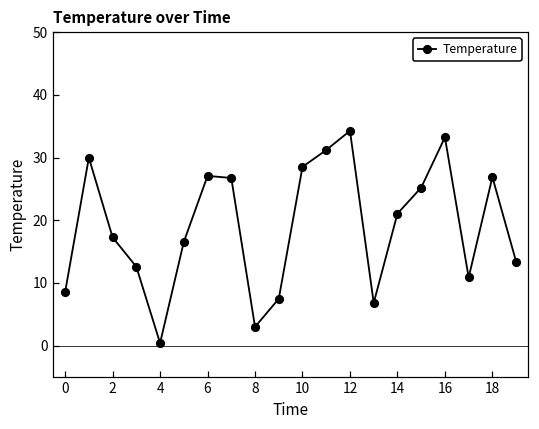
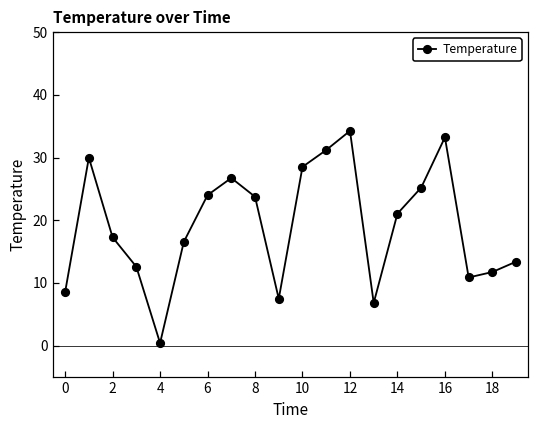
  {
    "0": 9,
    "2": 17,
    "4": 0,
-   "6": 27,
-   "8": 3,
+   "6": 24,
+   "8": 24,
    "10": 29,
    "12": 34,
    "14": 21,
    "16": 33,
-   "18": 27
+   "18": 12
  }
